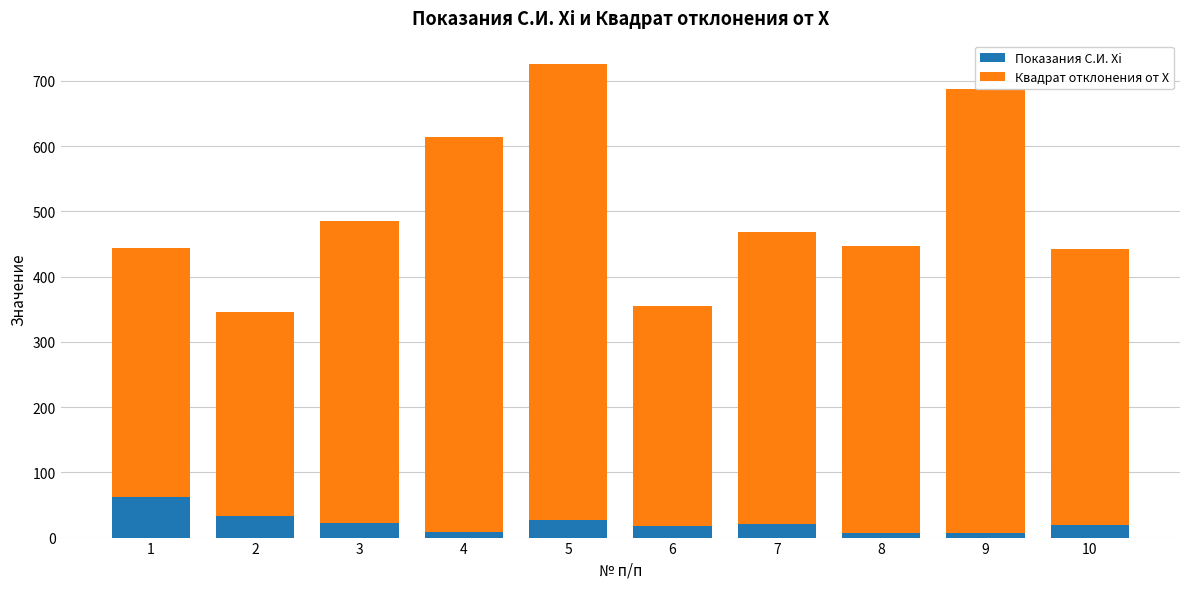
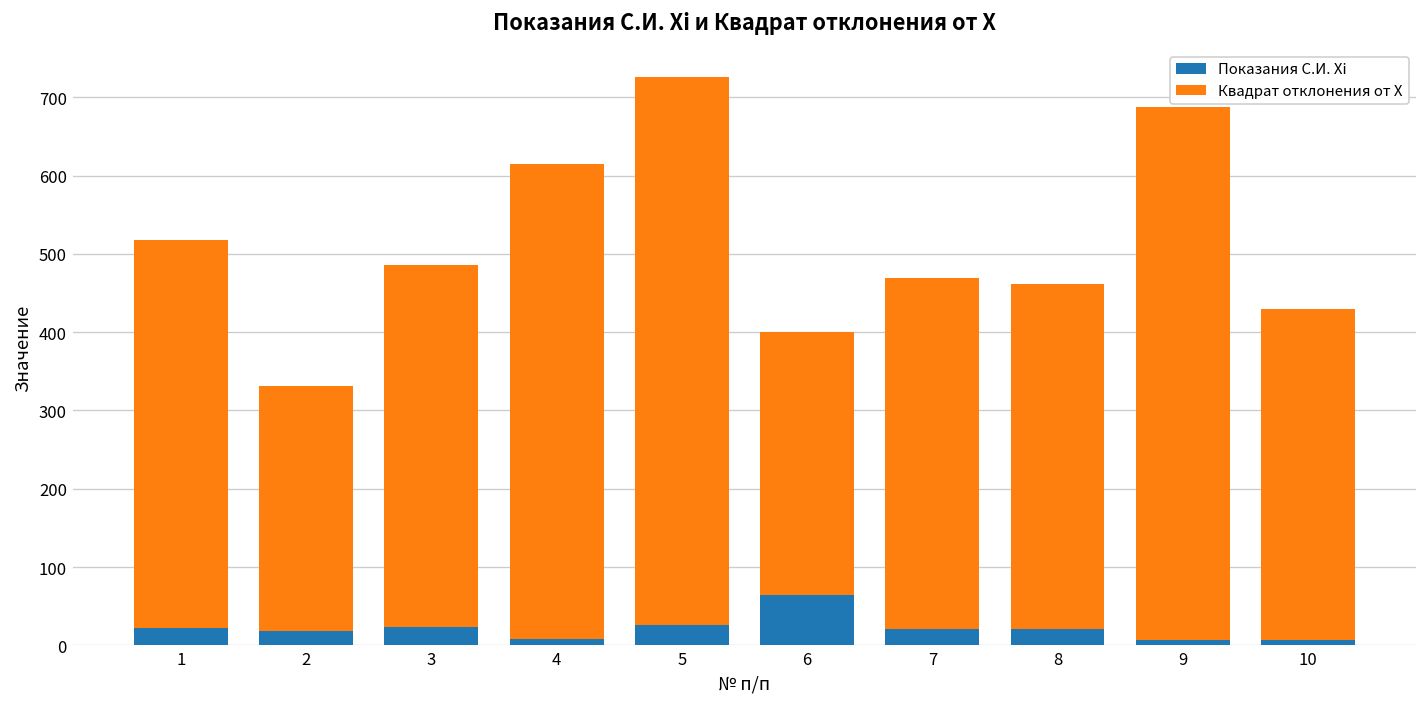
  {
    "Показания С.И. Xi": {
-     "1": 60,
-     "2": 30,
+     "1": 20,
+     "2": 20,
      "3": 20,
      "4": 10,
      "5": 30,
-     "6": 20,
+     "6": 60,
      "7": 20,
-     "8": 10,
+     "8": 20,
      "9": 10,
-     "10": 20
+     "10": 10
    },
    "Квадрат отклонения от X": {
-     "1": 380,
+     "1": 500,
      "2": 310,
      "3": 460,
      "4": 610,
      "5": 700,
      "6": 340,
      "7": 450,
      "8": 440,
      "10": 420
    }
  }
